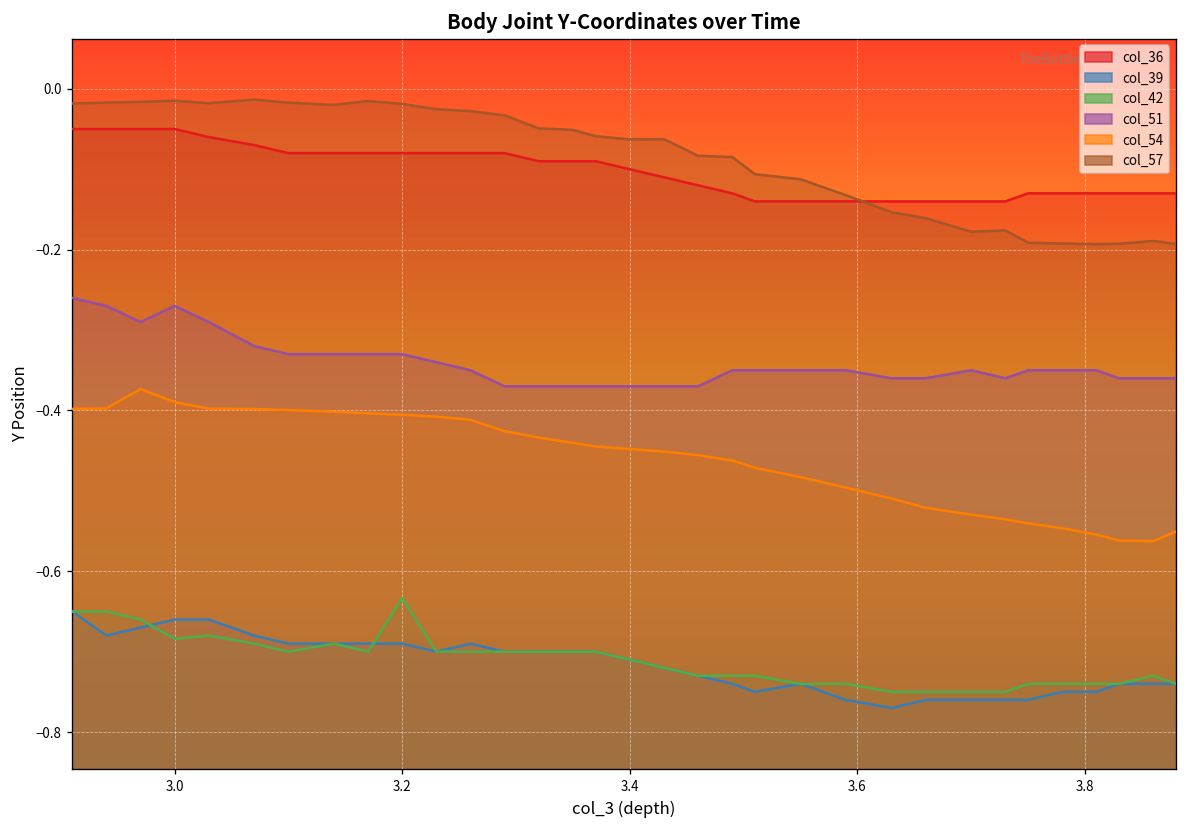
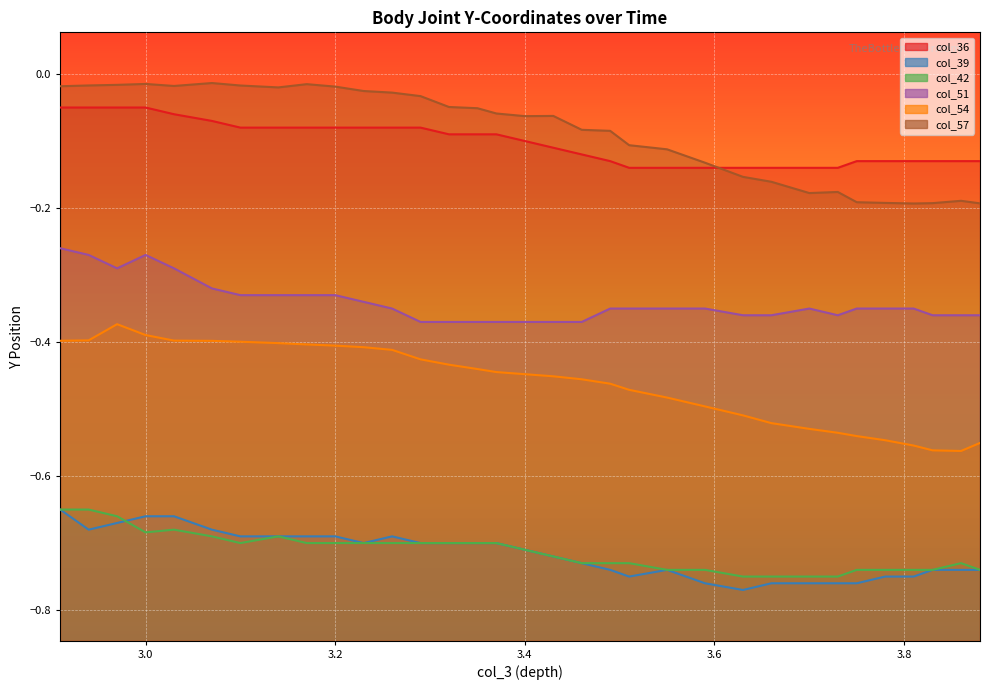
  {
    "col_42": {
      "3.0": -0.68,
-     "3.2": -0.63
+     "3.2": -0.70
    }
  }
